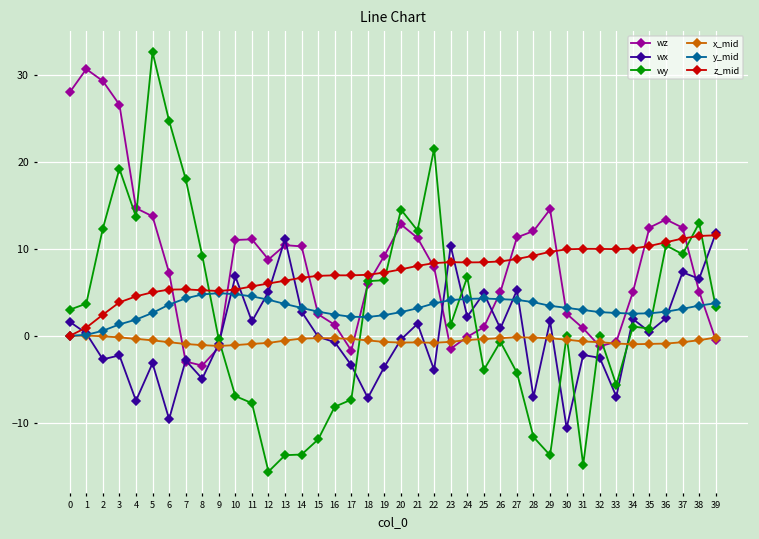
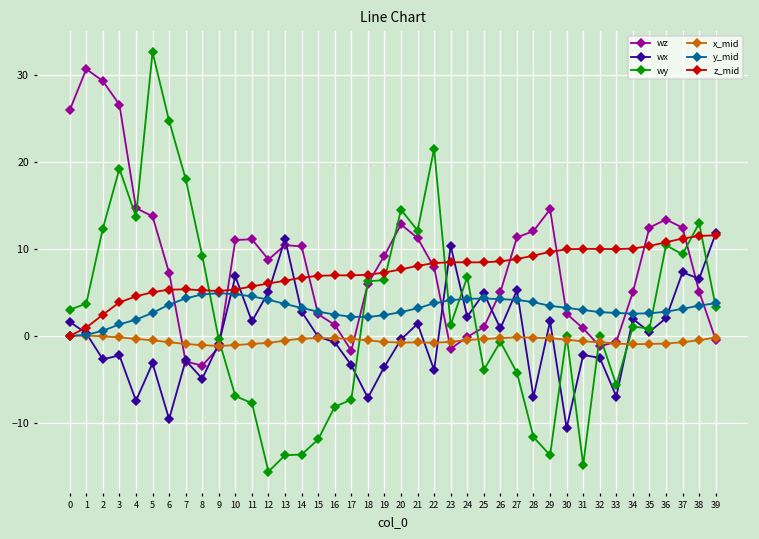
  {
    "wz": {
-     "0": 28,
+     "0": 26,
      "1": 31,
      "2": 29,
      "3": 27,
      "4": 15,
      "5": 14,
      "6": 7,
      "8": -3,
      "10": 11,
      "11": 11,
      "12": 9,
      "13": 10,
      "14": 10,
      "16": 1,
      "17": -2,
      "19": 9,
      "20": 13,
      "21": 11,
      "22": 8,
      "23": -1,
      "24": 0,
      "25": 1,
      "26": 5,
      "27": 11,
      "28": 12,
      "29": 15,
      "30": 3,
      "31": 1,
      "32": -1,
      "34": 5,
      "35": 12,
      "36": 13,
      "37": 12,
      "38": 5
    }
  }
